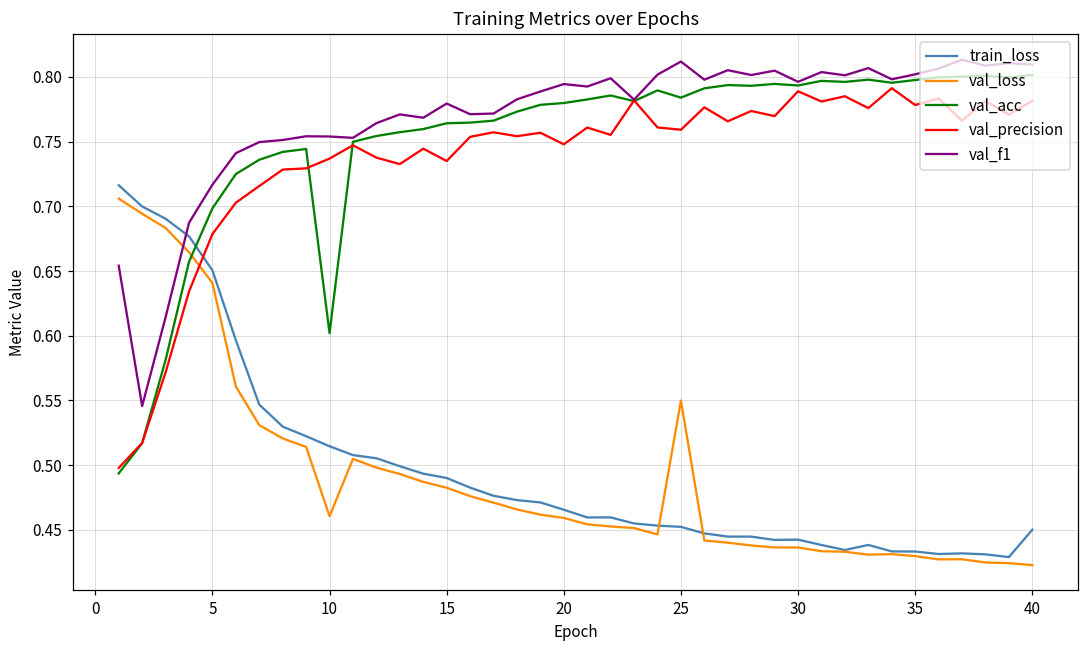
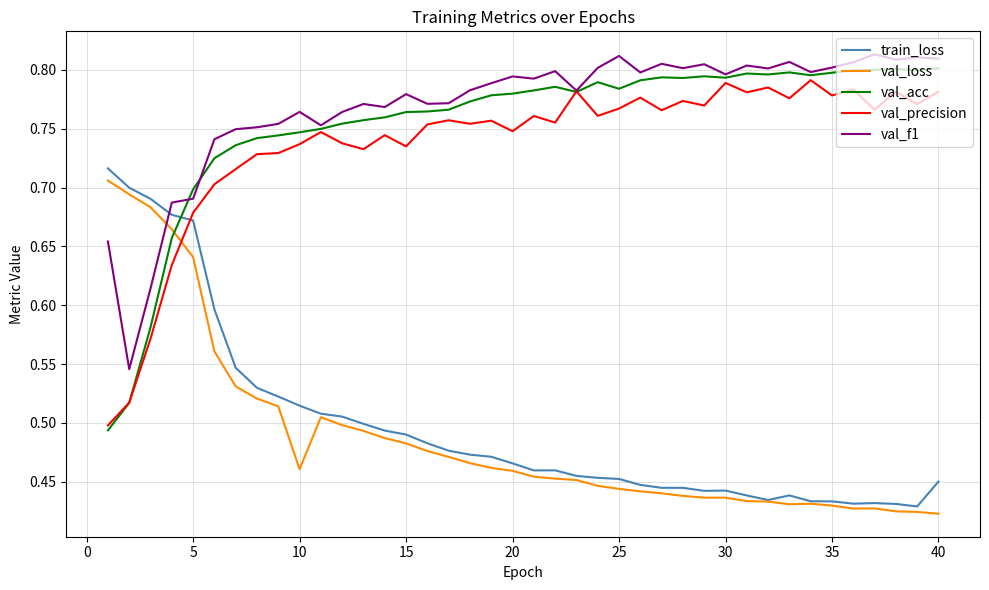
  {
    "train_loss": {
-     "5": 0.651,
+     "5": 0.672,
      "10": 0.515,
      "15": 0.490,
      "20": 0.466,
      "25": 0.452,
      "30": 0.442,
      "35": 0.433,
      "40": 0.450
    },
    "val_loss": {
      "5": 0.641,
      "10": 0.461,
      "15": 0.483,
      "20": 0.459,
-     "25": 0.550,
+     "25": 0.444,
      "30": 0.436,
      "35": 0.430,
      "40": 0.423
    },
    "val_acc": {
      "5": 0.699,
-     "10": 0.602,
+     "10": 0.747,
      "15": 0.764,
      "20": 0.780,
      "25": 0.784,
      "30": 0.793,
      "35": 0.798
    },
    "val_precision": {
      "5": 0.679,
      "10": 0.737,
      "15": 0.735,
      "20": 0.748,
-     "25": 0.759,
+     "25": 0.767,
      "30": 0.789,
      "35": 0.778
    },
    "val_f1": {
-     "5": 0.717,
-     "10": 0.754,
+     "5": 0.691,
+     "10": 0.764,
      "15": 0.779,
      "20": 0.794,
      "25": 0.812,
      "30": 0.796,
      "35": 0.802
    }
  }
